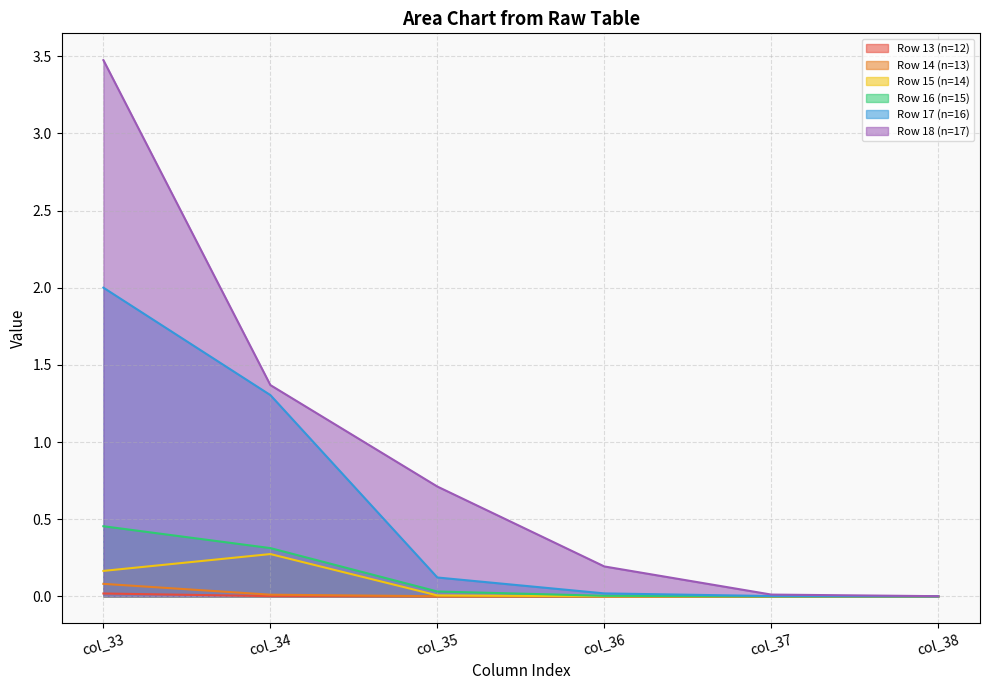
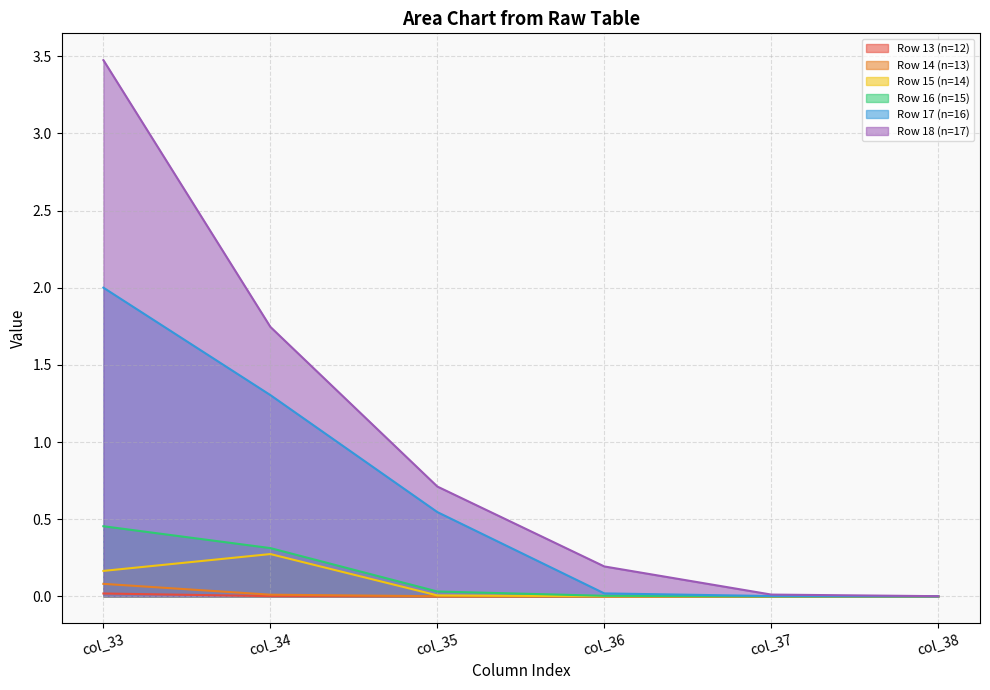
  {
    "Row 15 (n=14)": {
      "col_33": 0.16,
      "col_34": 0.27
    },
    "Row 16 (n=15)": {
      "col_33": 0.45,
      "col_34": 0.31,
      "col_35": 0.03
    },
    "Row 17 (n=16)": {
      "col_33": 2.00,
      "col_34": 1.30,
-     "col_35": 0.12
+     "col_35": 0.55
    },
    "Row 18 (n=17)": {
      "col_33": 3.48,
-     "col_34": 1.37,
+     "col_34": 1.75,
      "col_35": 0.71,
      "col_36": 0.19
    }
  }
